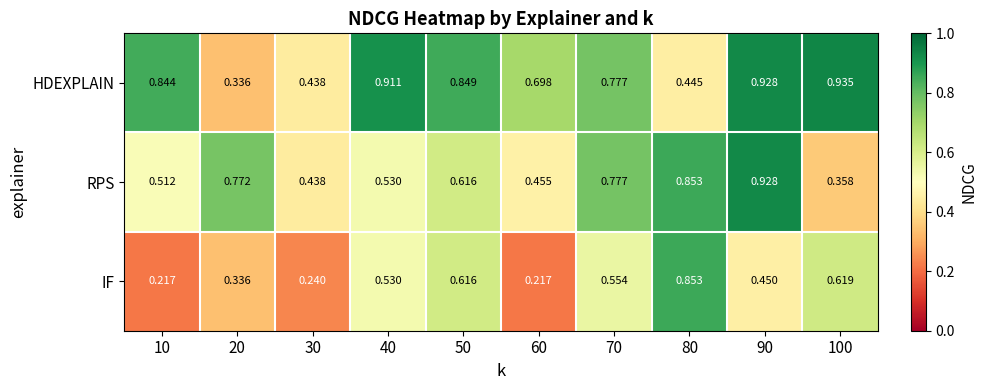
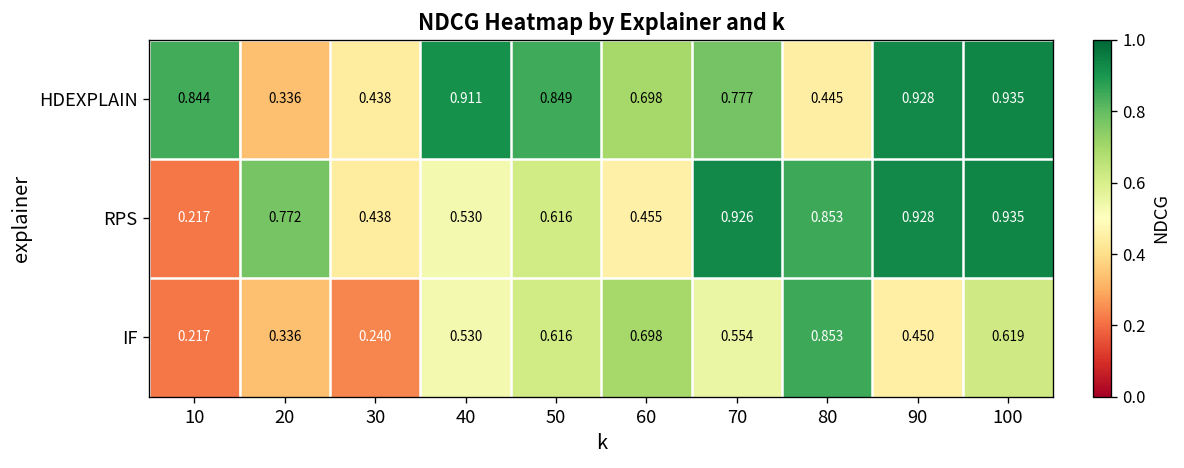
  {
    "HDEXPLAIN": {
      "10": 0.844,
      "20": 0.336,
      "30": 0.438,
      "40": 0.911,
      "50": 0.849,
      "60": 0.698,
      "70": 0.777,
      "80": 0.445,
      "90": 0.928,
      "100": 0.935
    },
    "RPS": {
-     "10": 0.512,
+     "10": 0.217,
      "20": 0.772,
      "30": 0.438,
      "40": 0.530,
      "50": 0.616,
      "60": 0.455,
-     "70": 0.777,
+     "70": 0.926,
      "80": 0.853,
      "90": 0.928,
-     "100": 0.358
+     "100": 0.935
    },
    "IF": {
      "10": 0.217,
      "20": 0.336,
      "30": 0.240,
      "40": 0.530,
      "50": 0.616,
-     "60": 0.217,
+     "60": 0.698,
      "70": 0.554,
      "80": 0.853,
      "90": 0.450,
      "100": 0.619
    }
  }
